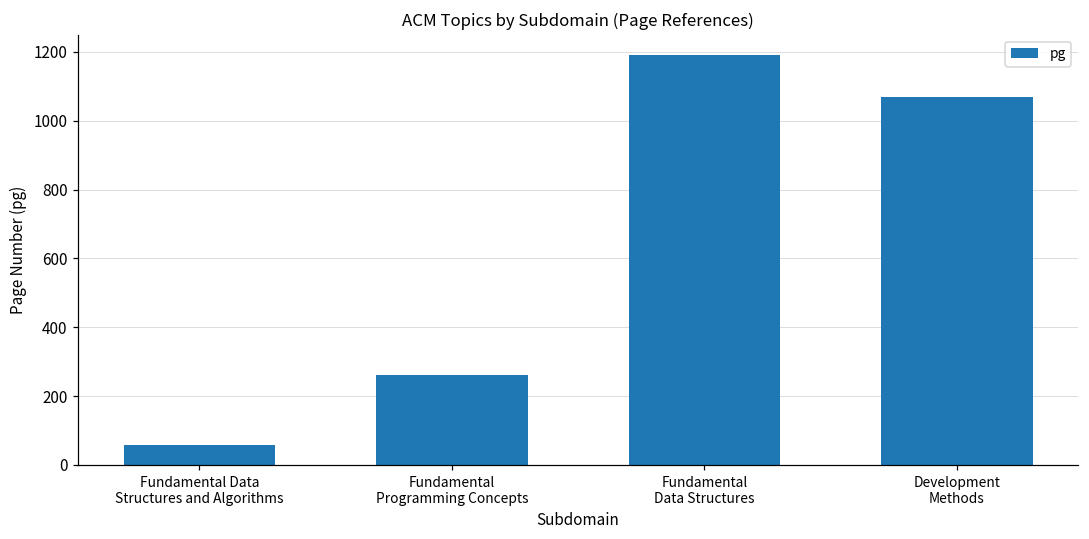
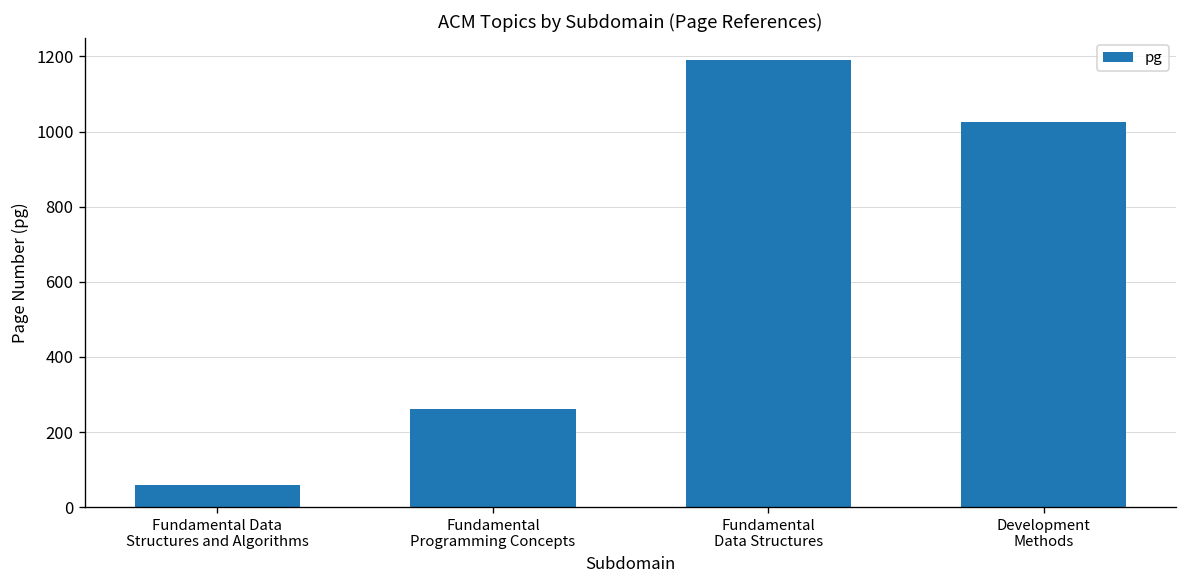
  {
    "Fundamental Data Structures and Algorithms": 60,
    "Fundamental Programming Concepts": 260,
    "Fundamental Data Structures": 1190,
-   "Development Methods": 1070
+   "Development Methods": 1030
  }
